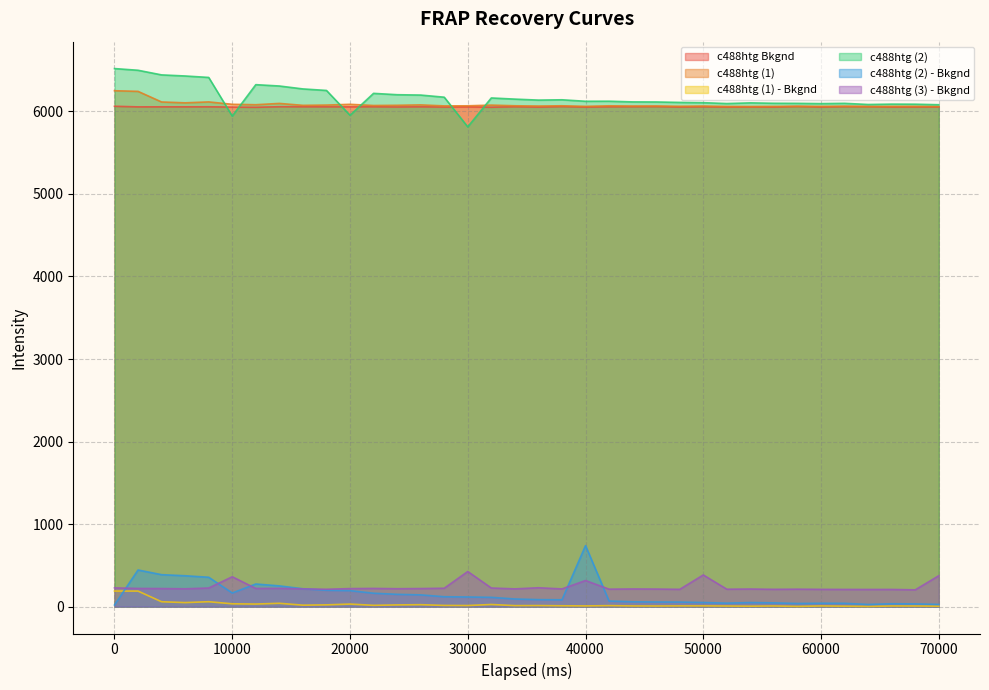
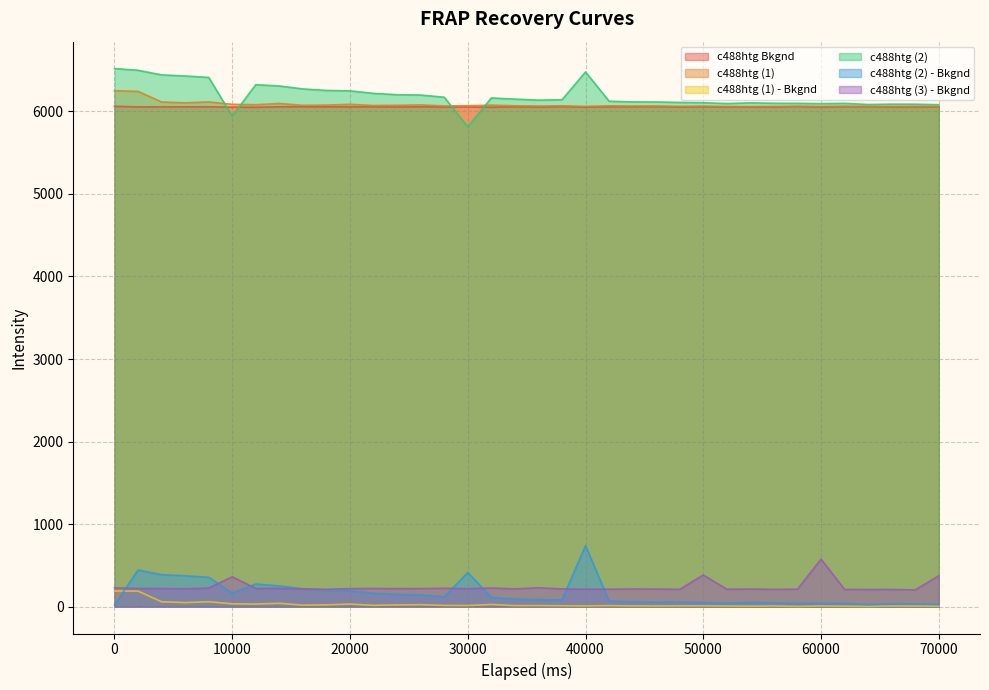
  {
    "c488htg (2)": {
      "0": 6500,
      "10000": 5900,
-     "20000": 6000,
+     "20000": 6200,
      "30000": 5800,
-     "40000": 6100,
+     "40000": 6500,
      "50000": 6100,
      "60000": 6100
    },
    "c488htg (2) - Bkgnd": {
      "0": 0,
      "10000": 200,
-     "30000": 100,
+     "30000": 400,
      "40000": 700,
      "50000": 0,
      "60000": 0
    },
    "c488htg (3) - Bkgnd": {
      "0": 200,
      "10000": 400,
-     "30000": 400,
-     "40000": 300,
+     "30000": 200,
+     "40000": 200,
      "50000": 400,
-     "60000": 200,
+     "60000": 600,
      "70000": 400
    }
  }
